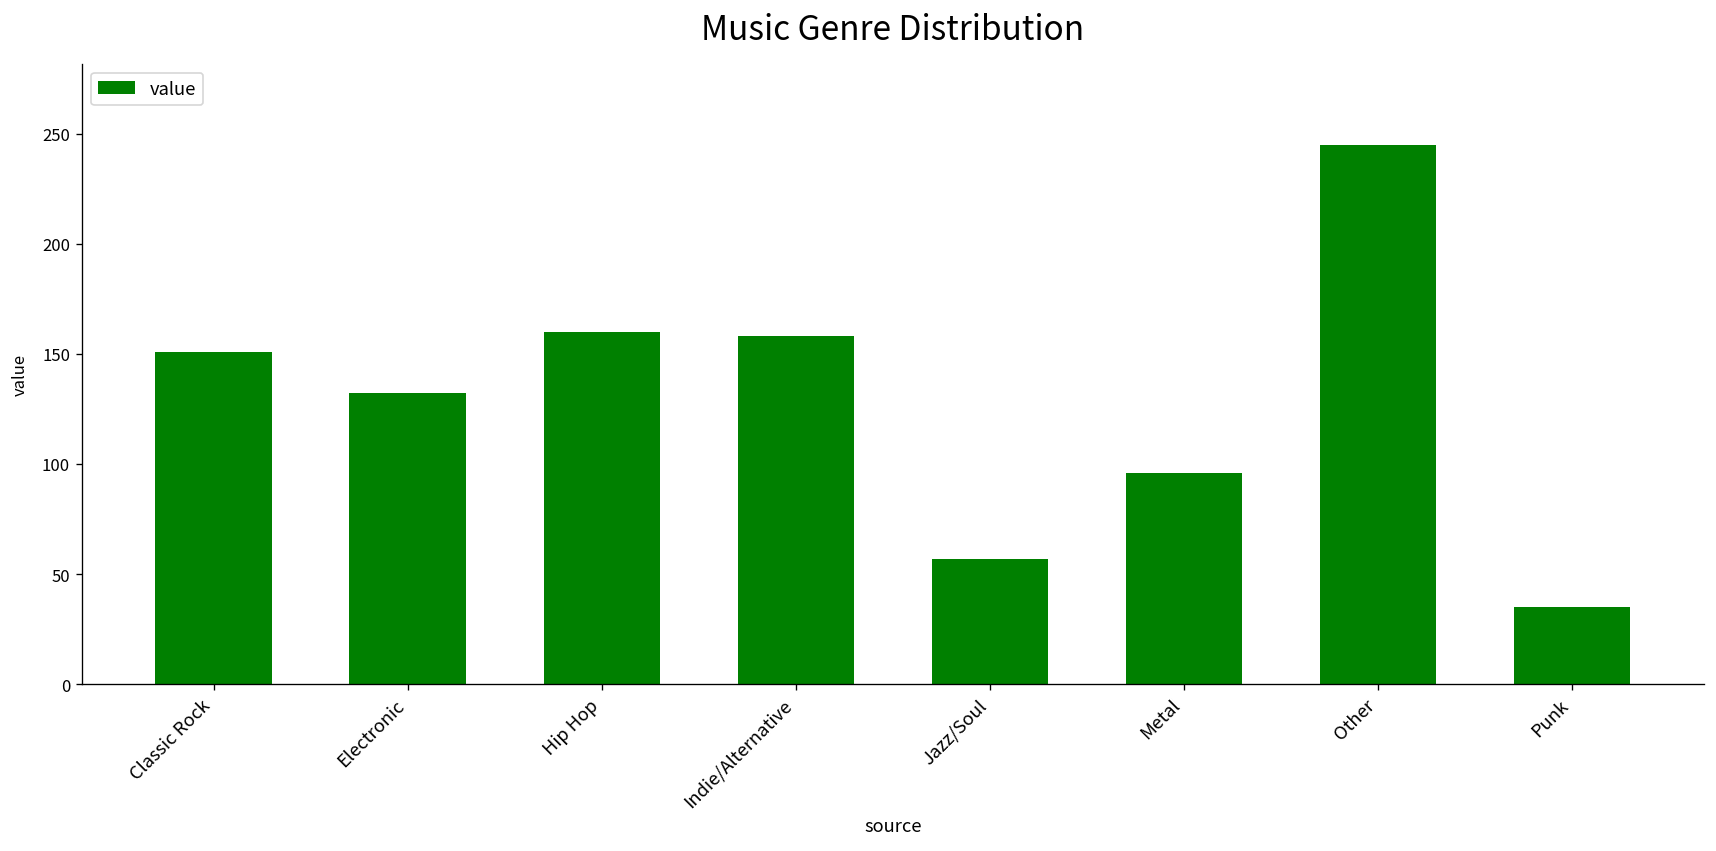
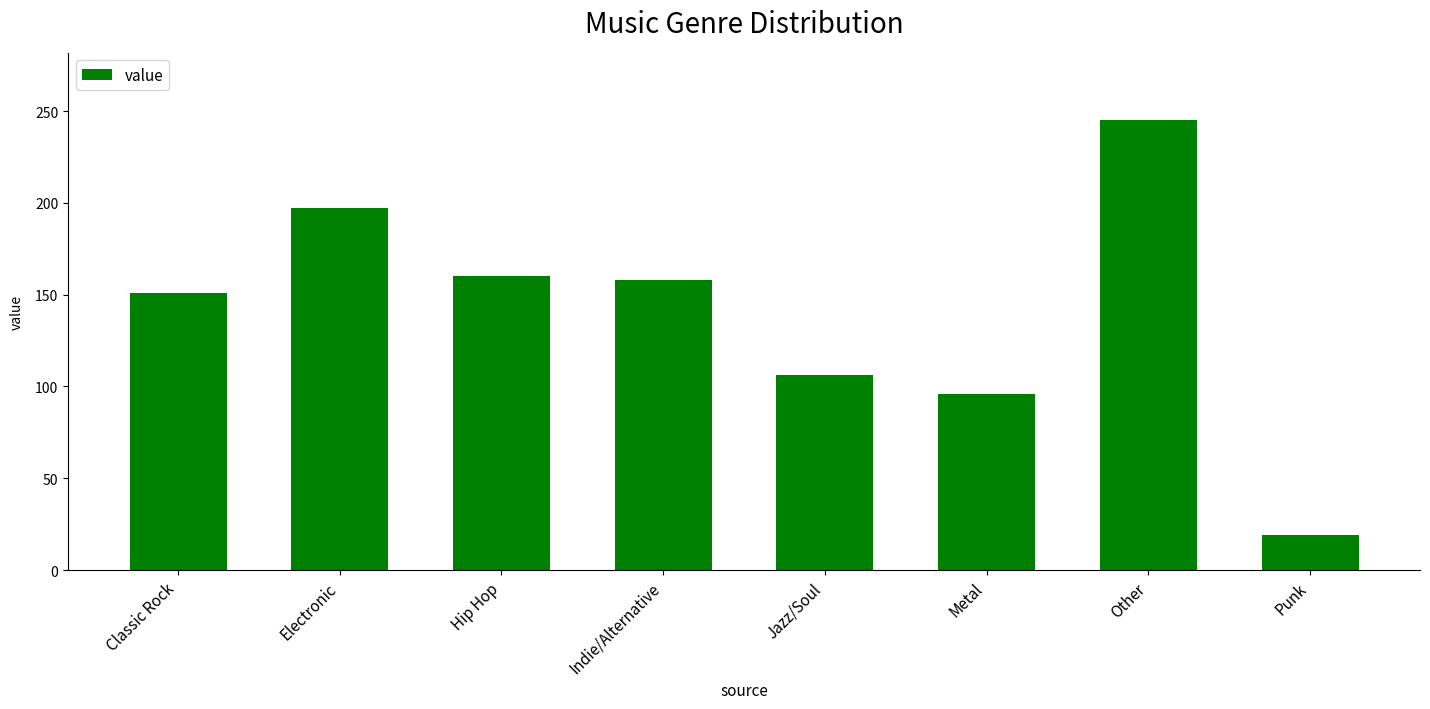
  {
    "Classic Rock": 151,
-   "Electronic": 132,
+   "Electronic": 197,
    "Hip Hop": 160,
    "Indie/Alternative": 158,
-   "Jazz/Soul": 57,
+   "Jazz/Soul": 106,
    "Metal": 96,
    "Other": 245,
-   "Punk": 35
+   "Punk": 19
  }
